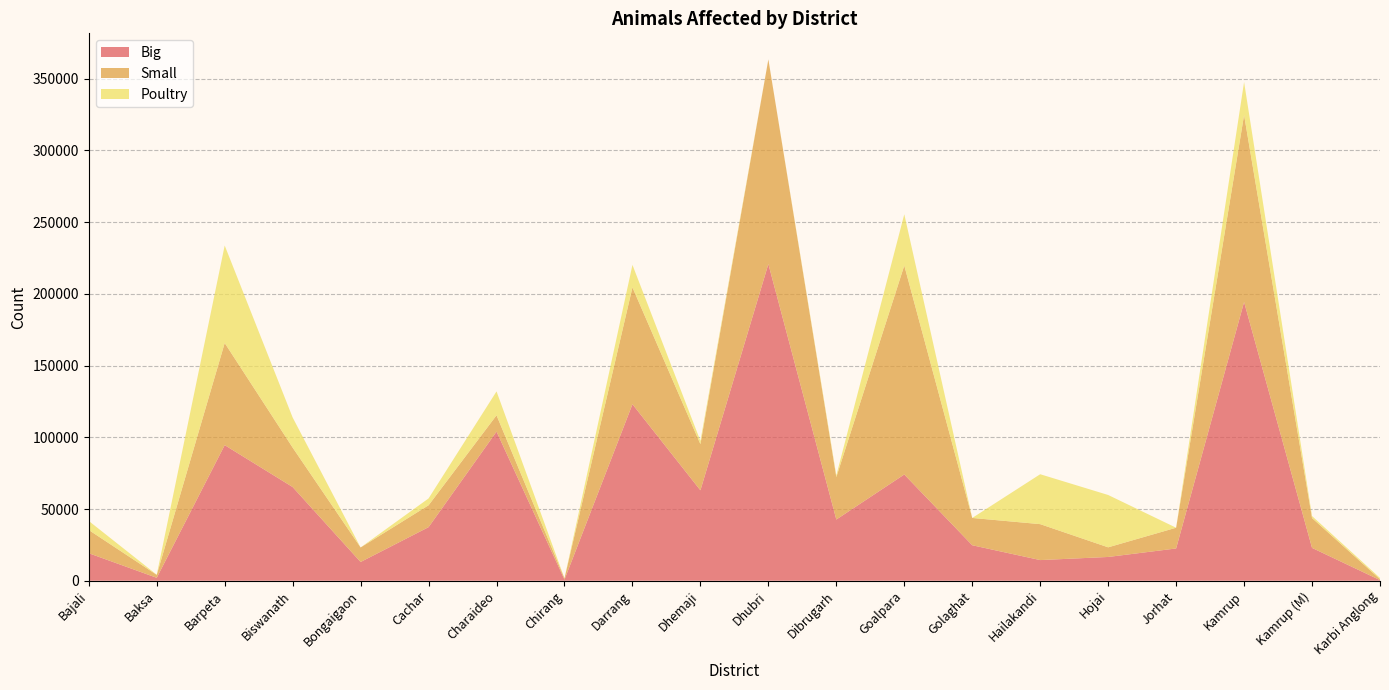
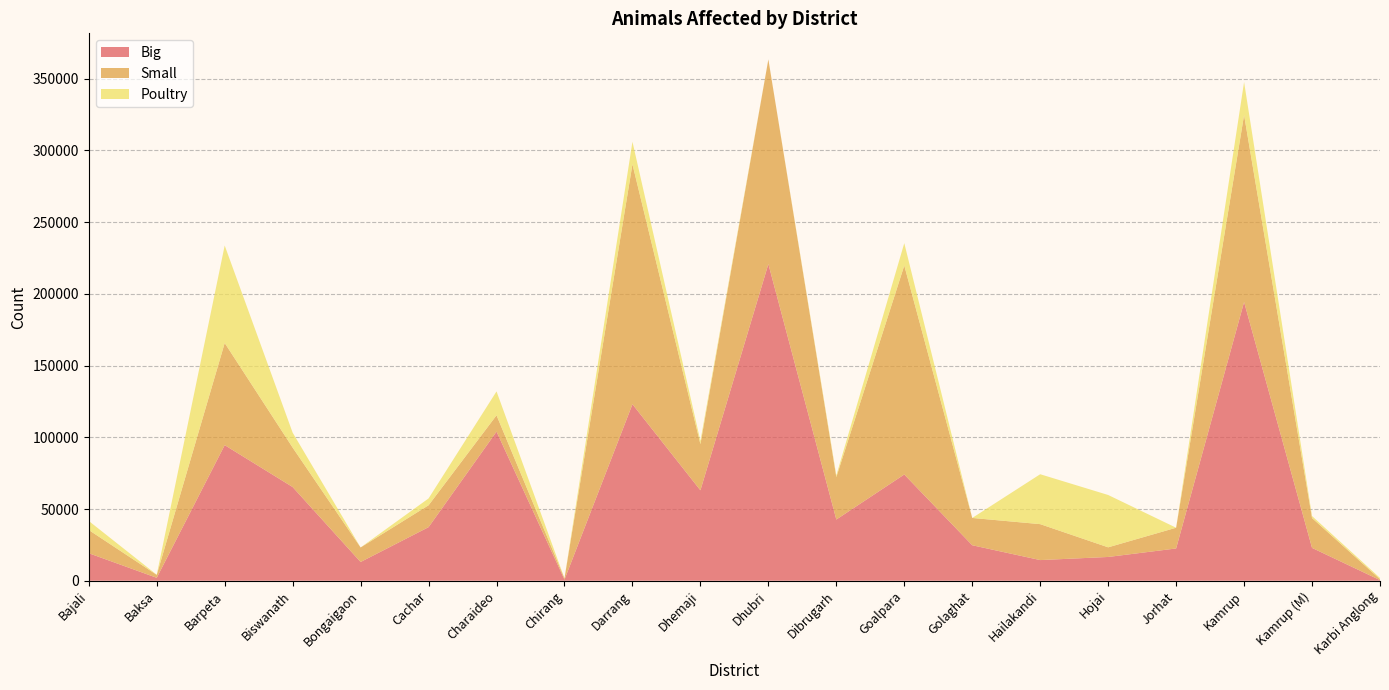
  {
    "Big": {
      "Bajali": 19000,
      "Baksa": 2000,
      "Barpeta": 95000,
      "Biswanath": 65000,
      "Bongaigaon": 13000,
      "Cachar": 37000,
      "Charaideo": 104000,
      "Darrang": 123000,
      "Dhemaji": 63000,
      "Dhubri": 221000,
      "Dibrugarh": 43000,
      "Goalpara": 74000,
      "Golaghat": 25000,
      "Hailakandi": 14000,
      "Hojai": 17000,
      "Jorhat": 22000,
      "Kamrup": 194000,
      "Kamrup (M)": 23000
    },
    "Small": {
      "Bajali": 16000,
      "Barpeta": 71000,
      "Biswanath": 27000,
      "Cachar": 15000,
      "Charaideo": 11000,
-     "Darrang": 81000,
+     "Darrang": 167000,
      "Dhemaji": 32000,
      "Goalpara": 146000,
      "Hailakandi": 25000,
      "Hojai": 7000,
      "Kamrup": 130000
    },
    "Poultry": {
      "Bajali": 6000,
      "Barpeta": 68000,
-     "Biswanath": 21000,
+     "Biswanath": 10000,
      "Cachar": 5000,
      "Charaideo": 17000,
      "Darrang": 16000,
      "Dhemaji": 2000,
-     "Goalpara": 36000,
+     "Goalpara": 16000,
      "Hailakandi": 35000,
      "Hojai": 36000,
      "Kamrup": 23000
    }
  }
